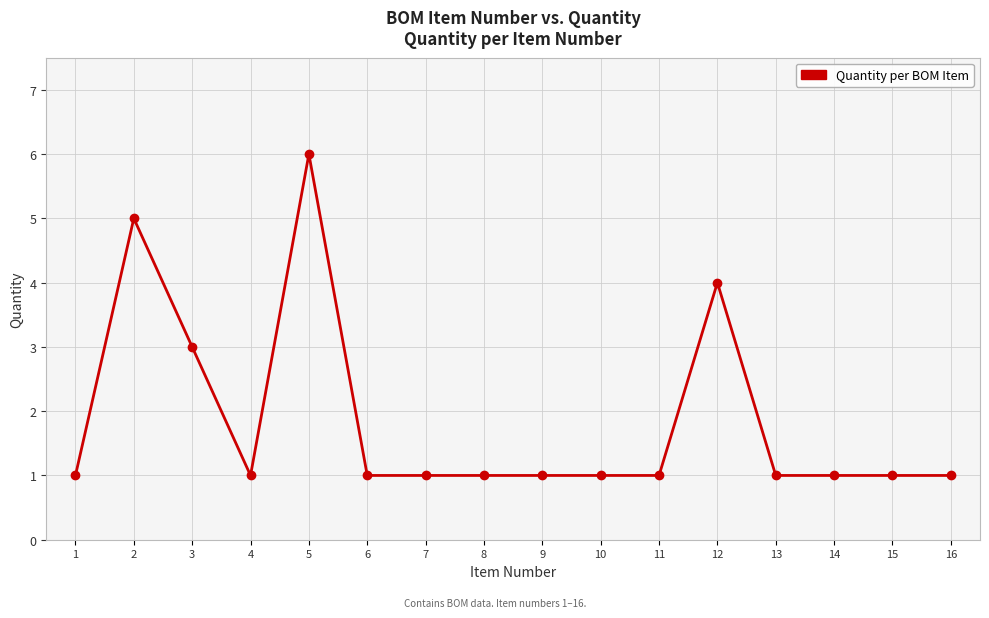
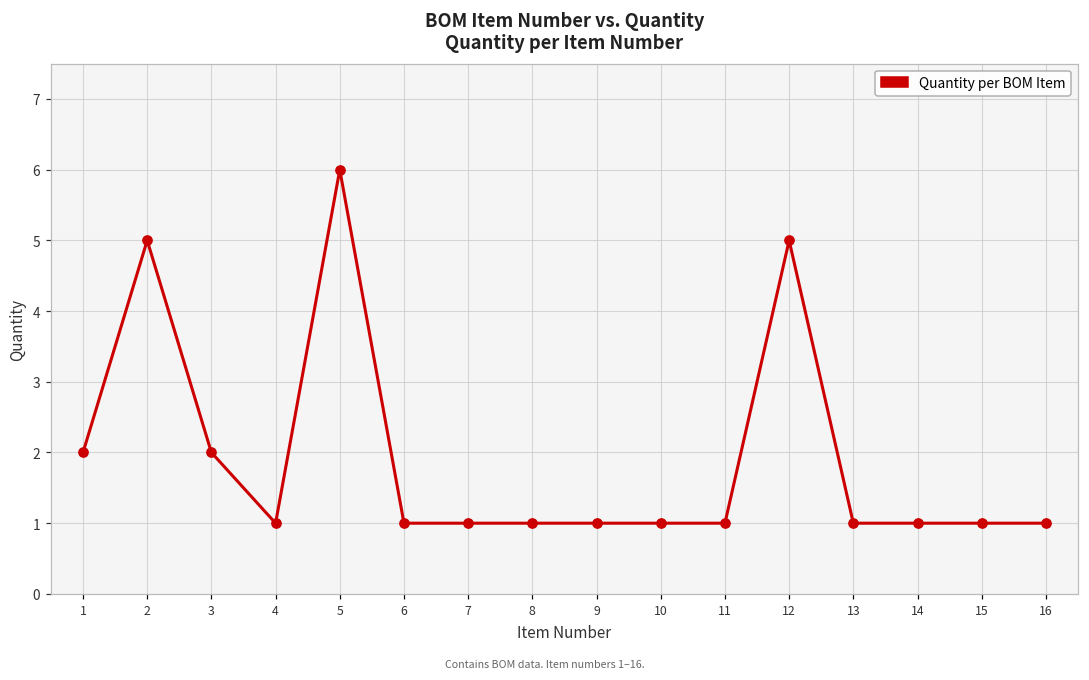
  {
-   "1": 1,
+   "1": 2,
    "2": 5,
-   "3": 3,
+   "3": 2,
    "4": 1,
    "5": 6,
    "6": 1,
    "7": 1,
    "8": 1,
    "9": 1,
    "10": 1,
    "11": 1,
-   "12": 4,
+   "12": 5,
    "13": 1,
    "14": 1,
    "15": 1,
    "16": 1
  }
